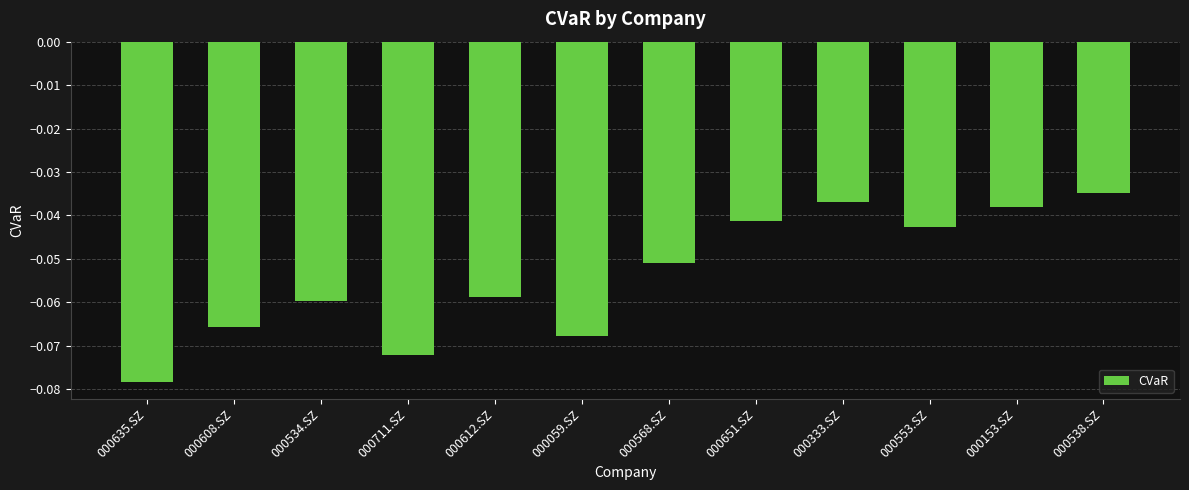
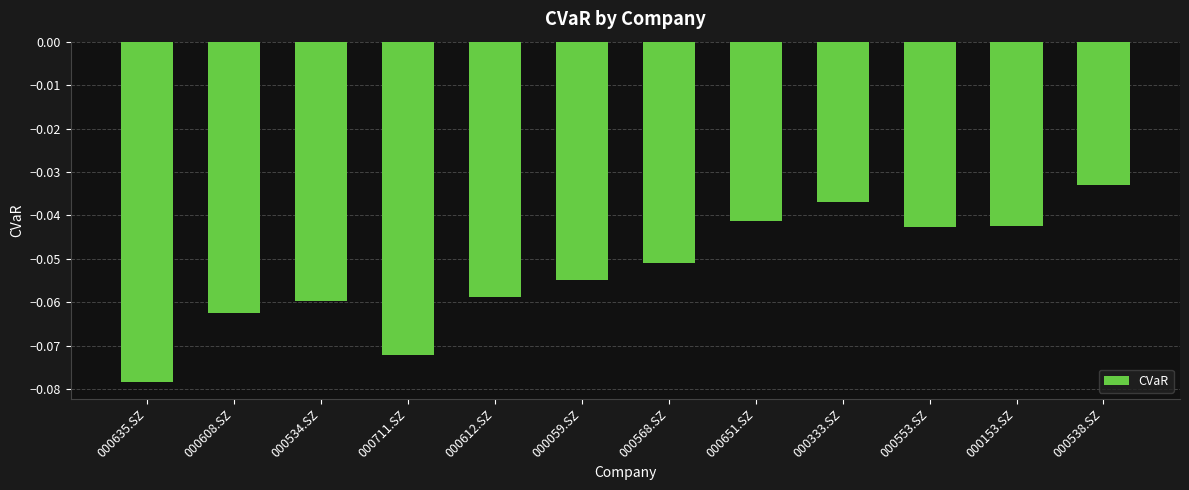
  {
    "000635.SZ": -0.078,
-   "000608.SZ": -0.066,
+   "000608.SZ": -0.062,
    "000534.SZ": -0.060,
    "000711.SZ": -0.072,
    "000612.SZ": -0.059,
-   "000059.SZ": -0.068,
+   "000059.SZ": -0.055,
    "000568.SZ": -0.051,
    "000651.SZ": -0.041,
    "000333.SZ": -0.037,
    "000553.SZ": -0.043,
-   "000153.SZ": -0.038,
-   "000538.SZ": -0.035
+   "000153.SZ": -0.042,
+   "000538.SZ": -0.033
  }
